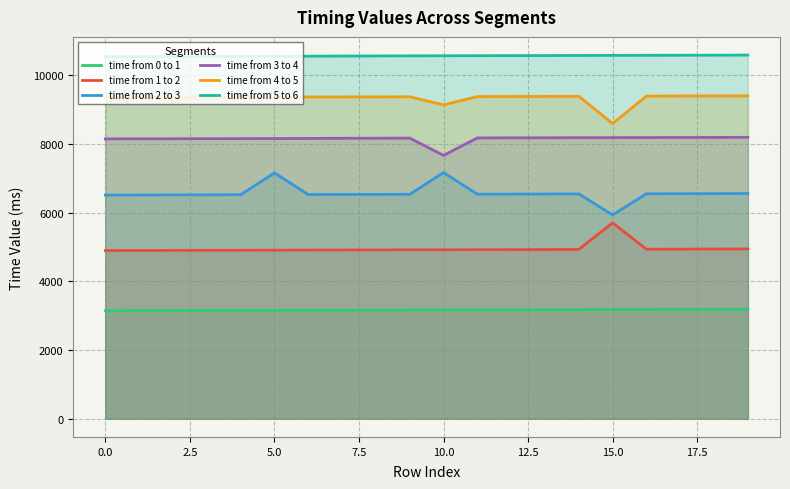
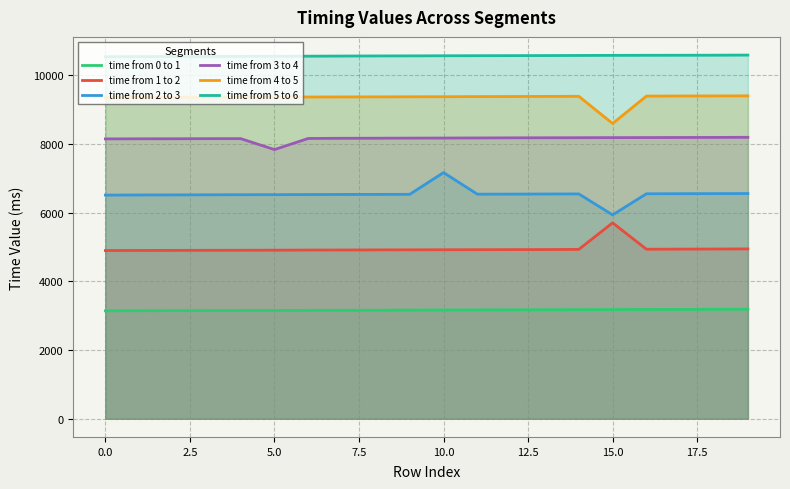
  {
    "time from 1 to 2": {
      "0.0": 4900,
      "5.0": 4900,
      "10.0": 4900,
      "15.0": 5700
    },
    "time from 2 to 3": {
      "0.0": 6500,
-     "5.0": 7200,
+     "5.0": 6500,
      "10.0": 7200,
      "15.0": 5900
    },
    "time from 3 to 4": {
      "0.0": 8100,
-     "5.0": 8200,
-     "10.0": 7700,
+     "5.0": 7800,
+     "10.0": 8200,
      "15.0": 8200
    },
    "time from 4 to 5": {
-     "10.0": 9100,
+     "10.0": 9400,
      "15.0": 8600
    }
  }
